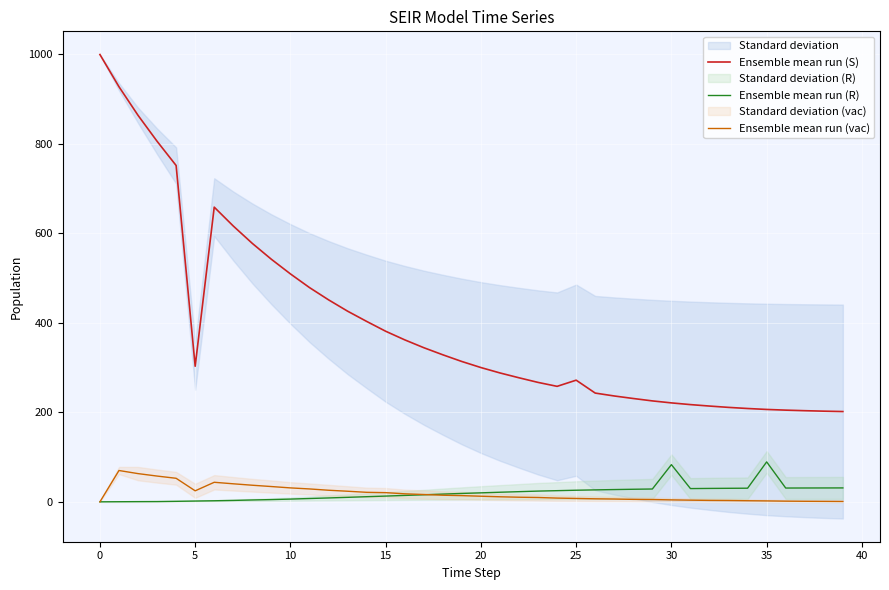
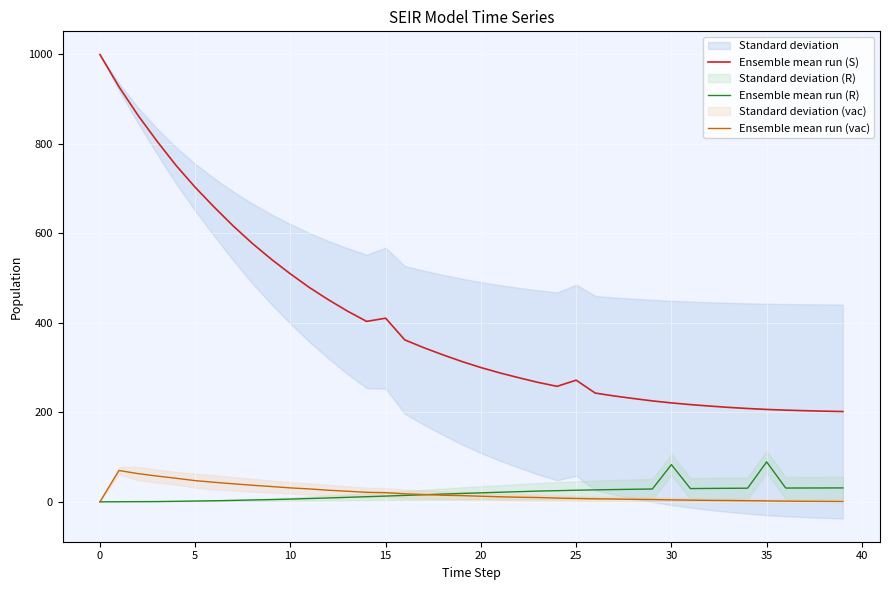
  {
    "Ensemble mean run (S)": {
-     "5": 300,
+     "5": 700,
      "10": 510,
-     "15": 380,
+     "15": 410,
      "20": 300,
      "25": 270,
      "30": 220,
      "35": 210
    },
    "Ensemble mean run (R)": {
      "15": 10,
      "25": 30,
      "30": 80,
      "35": 90
    },
    "Ensemble mean run (vac)": {
-     "5": 20,
+     "5": 50,
      "10": 30,
      "20": 10,
      "25": 10
    }
  }
